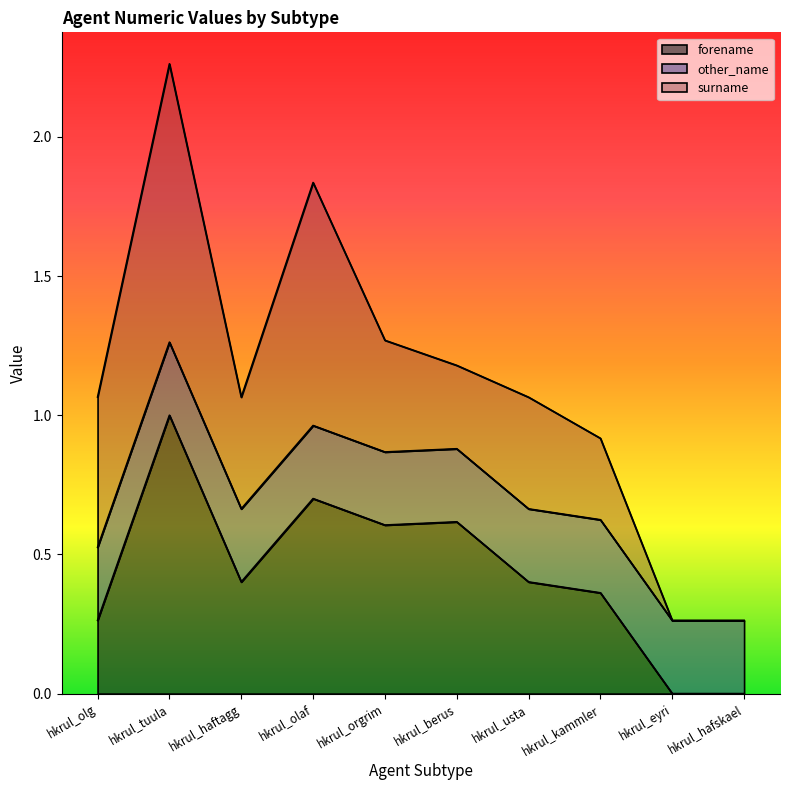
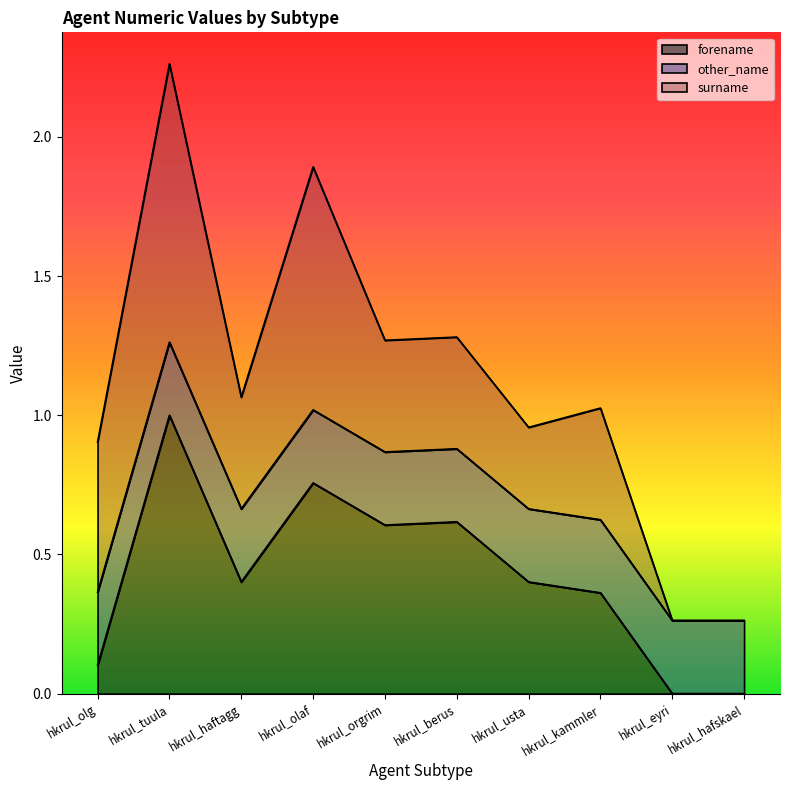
  {
    "forename": {
-     "hkrul_olg": 0.26,
+     "hkrul_olg": 0.10,
      "hkrul_tuula": 1.00,
      "hkrul_haftagg": 0.40,
-     "hkrul_olaf": 0.70,
+     "hkrul_olaf": 0.76,
      "hkrul_orgrim": 0.61,
      "hkrul_berus": 0.62,
      "hkrul_usta": 0.40,
      "hkrul_kammler": 0.36,
      "hkrul_eyri": 0.00,
      "hkrul_hafskael": 0.00
    },
    "other_name": {
      "hkrul_olg": 0.26,
      "hkrul_tuula": 0.26,
      "hkrul_haftagg": 0.26,
      "hkrul_olaf": 0.26,
      "hkrul_orgrim": 0.26,
      "hkrul_berus": 0.26,
      "hkrul_usta": 0.26,
      "hkrul_kammler": 0.26
    },
    "surname": {
      "hkrul_olg": 0.54,
      "hkrul_tuula": 1.00,
      "hkrul_haftagg": 0.40,
      "hkrul_olaf": 0.87,
      "hkrul_orgrim": 0.40,
-     "hkrul_berus": 0.30,
-     "hkrul_usta": 0.40,
-     "hkrul_kammler": 0.29
+     "hkrul_berus": 0.40,
+     "hkrul_usta": 0.29,
+     "hkrul_kammler": 0.40
    }
  }
